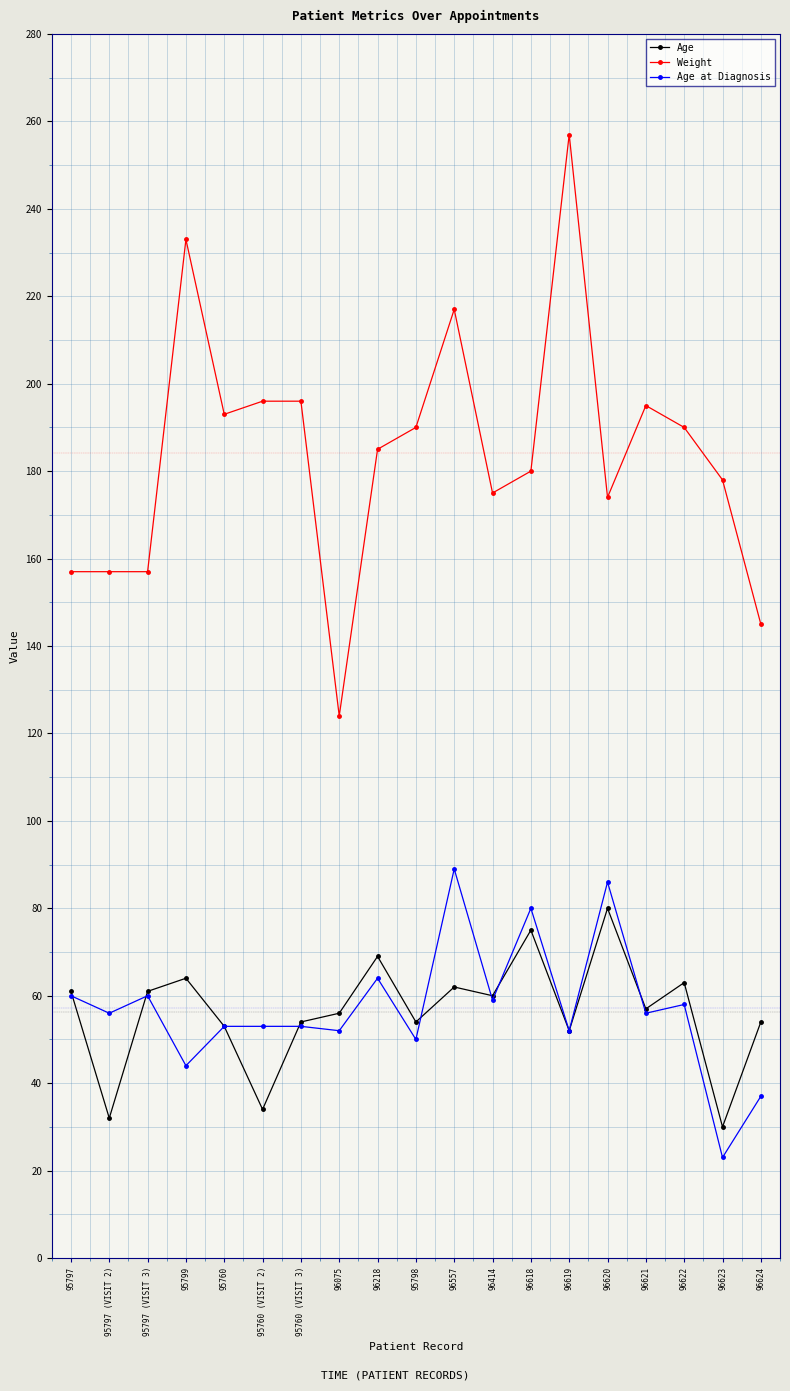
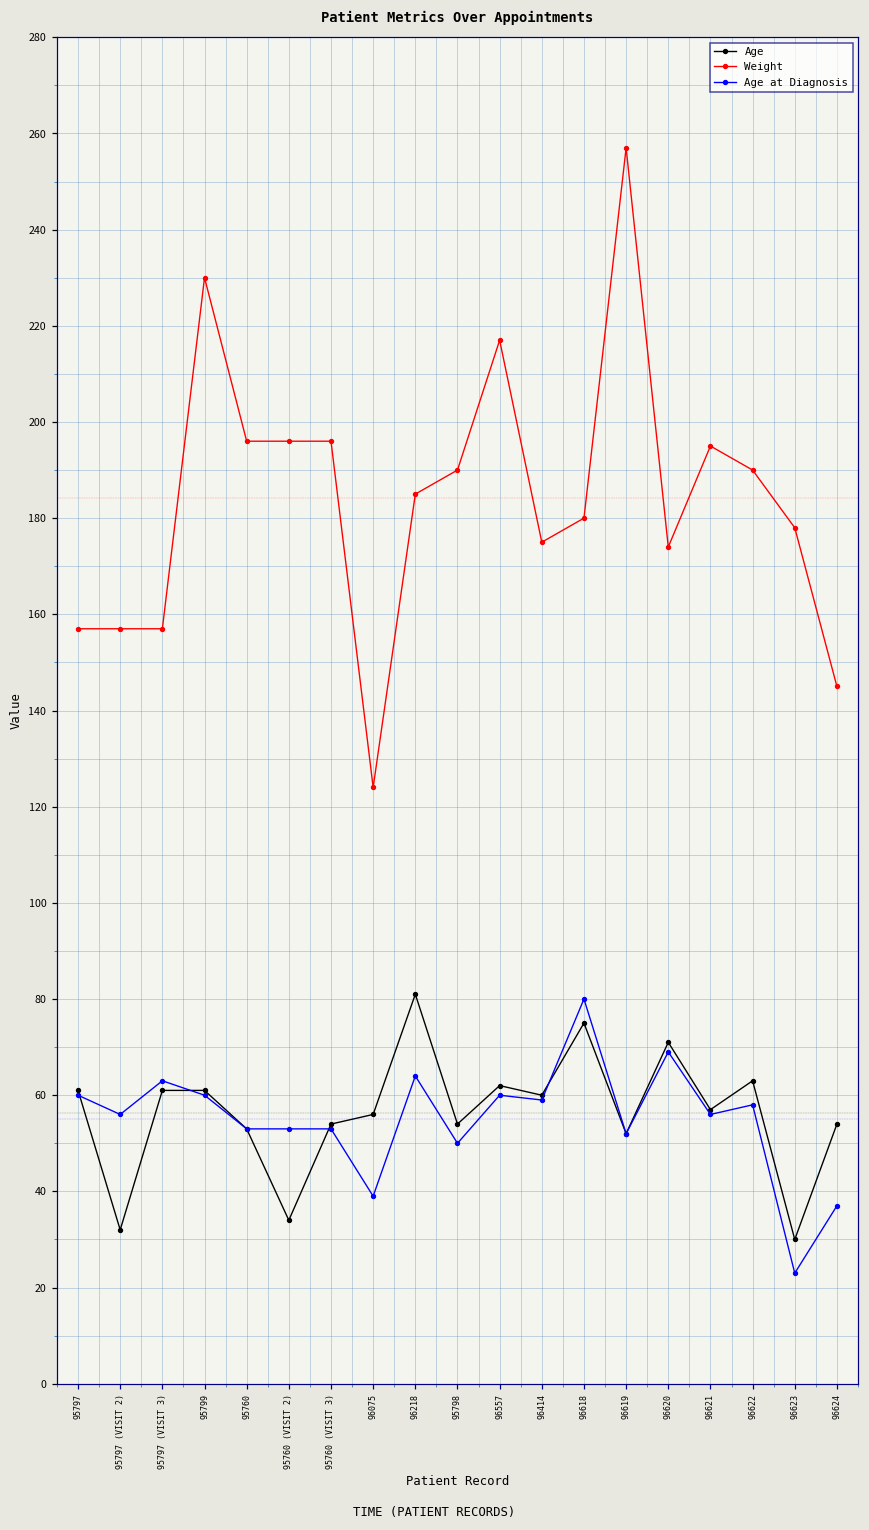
  {
    "Age": {
      "95797": 61,
      "95797 (VISIT 2)": 32,
      "95797 (VISIT 3)": 61,
-     "95799": 64,
+     "95799": 61,
      "95760 (VISIT 2)": 34,
      "95760 (VISIT 3)": 54,
      "96075": 56,
-     "96218": 69,
+     "96218": 81,
      "95798": 54,
      "96557": 62,
      "96414": 60,
      "96618": 75,
-     "96620": 80,
+     "96620": 71,
      "96621": 57,
      "96622": 63,
      "96623": 30,
      "96624": 54
    },
    "Weight": {
      "95797": 157,
      "95797 (VISIT 2)": 157,
      "95797 (VISIT 3)": 157,
-     "95799": 233,
-     "95760": 193,
+     "95799": 230,
+     "95760": 196,
      "95760 (VISIT 2)": 196,
      "95760 (VISIT 3)": 196,
      "96075": 124,
      "96218": 185,
      "95798": 190,
      "96557": 217,
      "96414": 175,
      "96618": 180,
      "96619": 257,
      "96620": 174,
      "96621": 195,
      "96622": 190,
      "96623": 178,
      "96624": 145
    },
    "Age at Diagnosis": {
      "95797": 60,
      "95797 (VISIT 2)": 56,
-     "95797 (VISIT 3)": 60,
-     "95799": 44,
+     "95797 (VISIT 3)": 63,
+     "95799": 60,
      "95760 (VISIT 2)": 53,
      "95760 (VISIT 3)": 53,
-     "96075": 52,
+     "96075": 39,
      "96218": 64,
      "95798": 50,
-     "96557": 89,
+     "96557": 60,
      "96414": 59,
      "96618": 80,
-     "96620": 86,
+     "96620": 69,
      "96621": 56,
      "96622": 58,
      "96623": 23,
      "96624": 37
    }
  }
